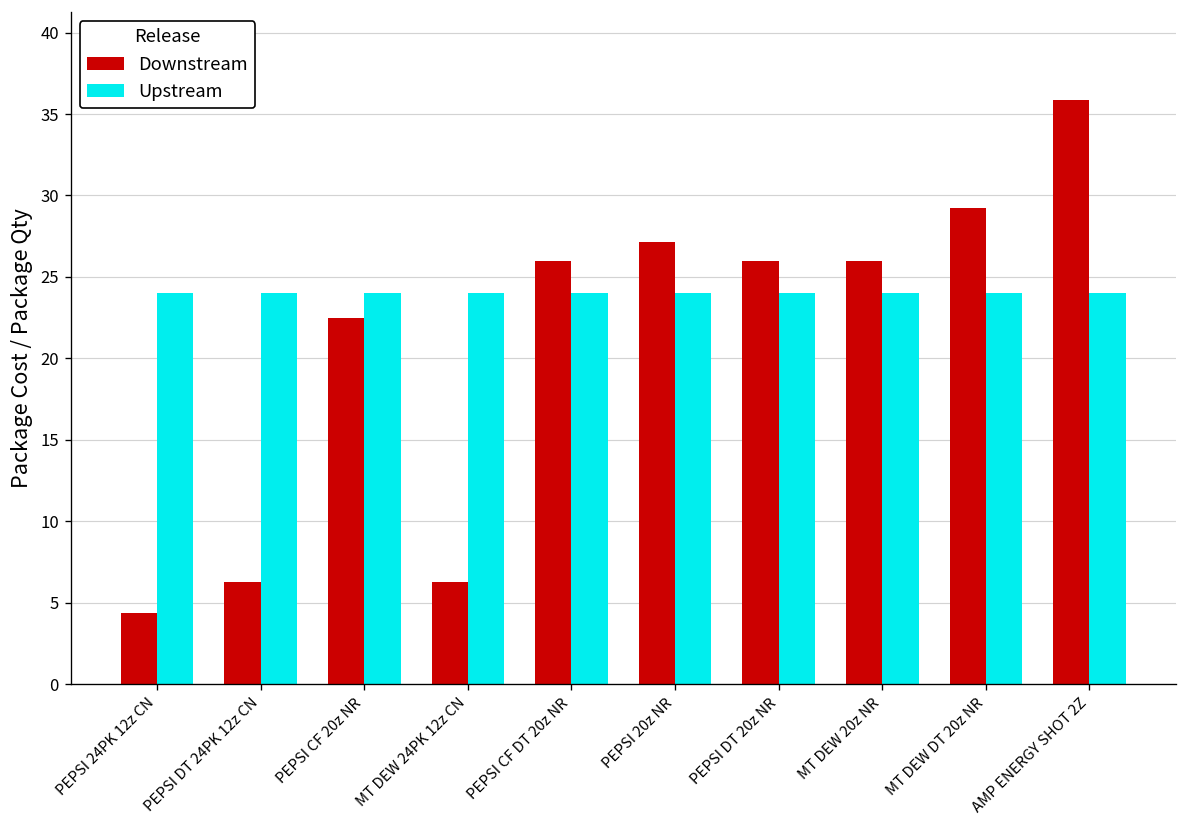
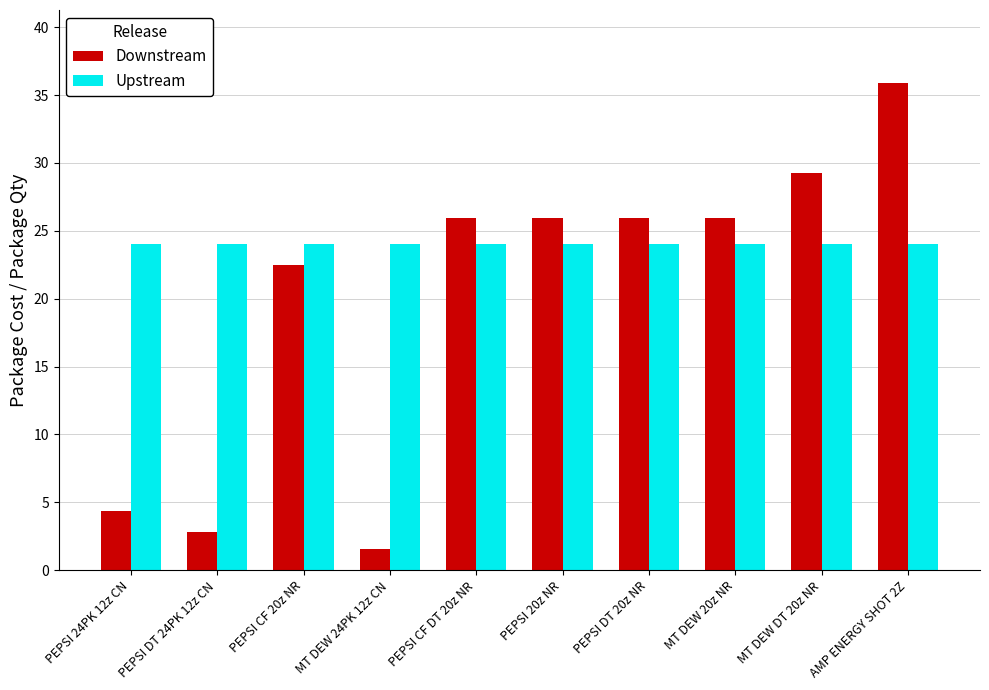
  {
    "Downstream": {
      "PEPSI 24PK 12z CN": 4.4,
-     "PEPSI DT 24PK 12z CN": 6.3,
+     "PEPSI DT 24PK 12z CN": 2.8,
      "PEPSI CF 20z NR": 22.5,
-     "MT DEW 24PK 12z CN": 6.3,
+     "MT DEW 24PK 12z CN": 1.5,
      "PEPSI CF DT 20z NR": 26.0,
-     "PEPSI 20z NR": 27.2,
+     "PEPSI 20z NR": 26.0,
      "PEPSI DT 20z NR": 26.0,
      "MT DEW 20z NR": 26.0,
      "MT DEW DT 20z NR": 29.2,
      "AMP ENERGY SHOT 2Z": 35.9
    },
    "Upstream": {
      "PEPSI 24PK 12z CN": 24.0,
      "PEPSI DT 24PK 12z CN": 24.0,
      "PEPSI CF 20z NR": 24.0,
      "MT DEW 24PK 12z CN": 24.0,
      "PEPSI CF DT 20z NR": 24.0,
      "PEPSI 20z NR": 24.0,
      "PEPSI DT 20z NR": 24.0,
      "MT DEW 20z NR": 24.0,
      "MT DEW DT 20z NR": 24.0,
      "AMP ENERGY SHOT 2Z": 24.0
    }
  }
